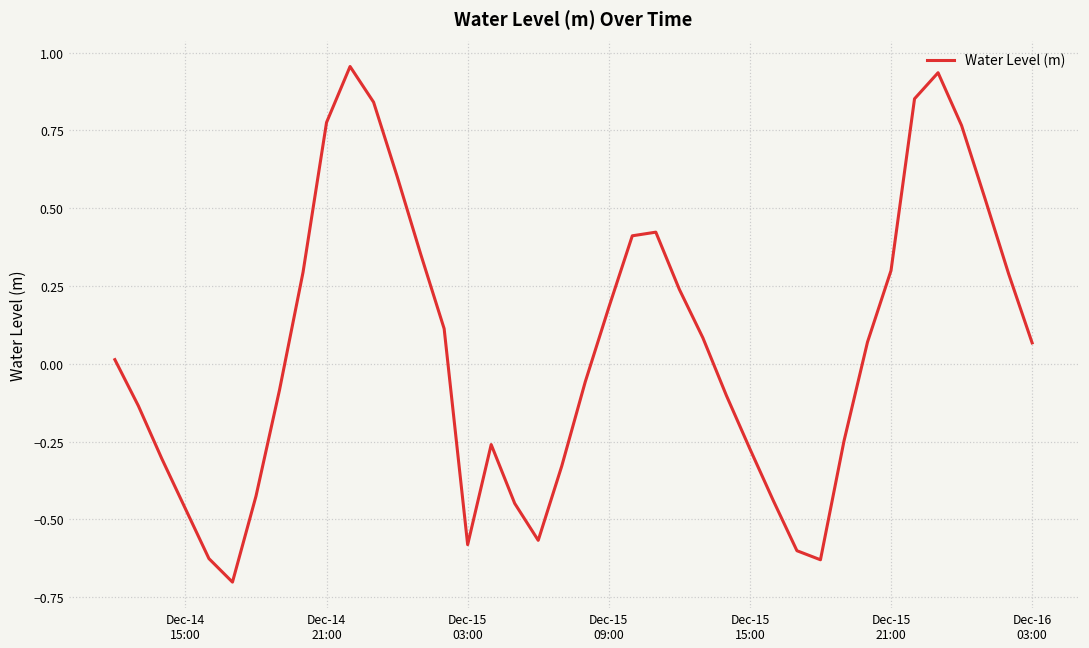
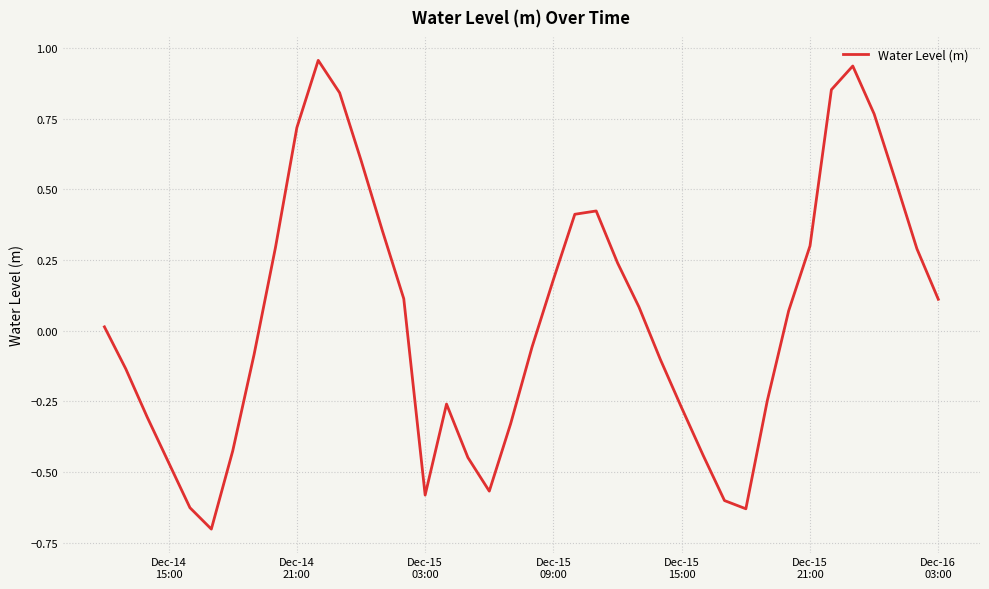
  {
    "Dec-14 15:00": -0.47,
-   "Dec-14 21:00": 0.78,
+   "Dec-14 21:00": 0.72,
    "Dec-15 03:00": -0.58,
    "Dec-15 09:00": 0.18,
    "Dec-15 15:00": -0.27,
    "Dec-15 21:00": 0.30,
-   "Dec-16 03:00": 0.07
+   "Dec-16 03:00": 0.11
  }
